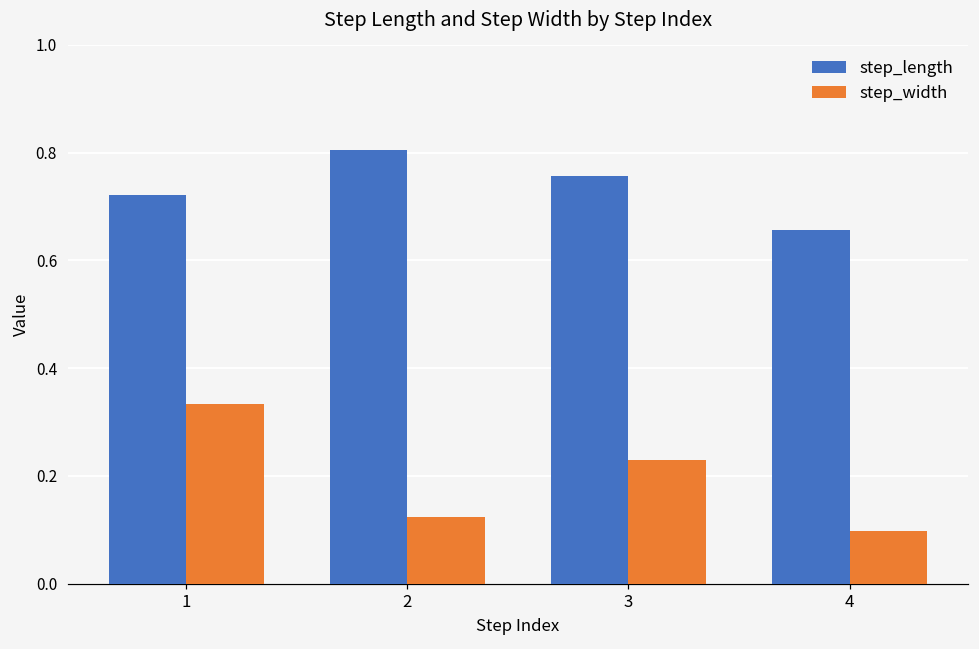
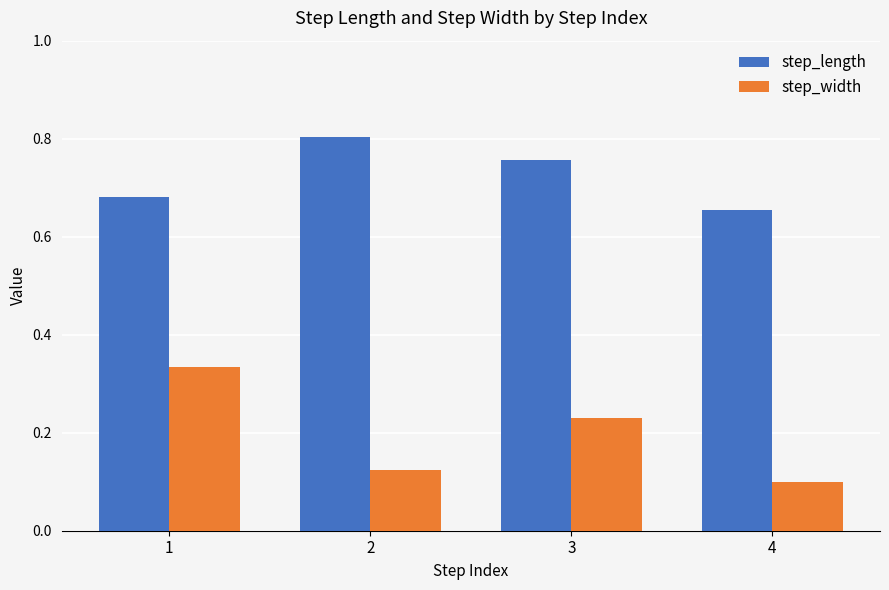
  {
    "step_length": {
-     "1": 0.72,
+     "1": 0.68,
      "2": 0.80,
      "3": 0.76,
      "4": 0.66
    },
    "step_width": {
      "1": 0.33,
      "2": 0.12,
      "3": 0.23,
      "4": 0.10
    }
  }
